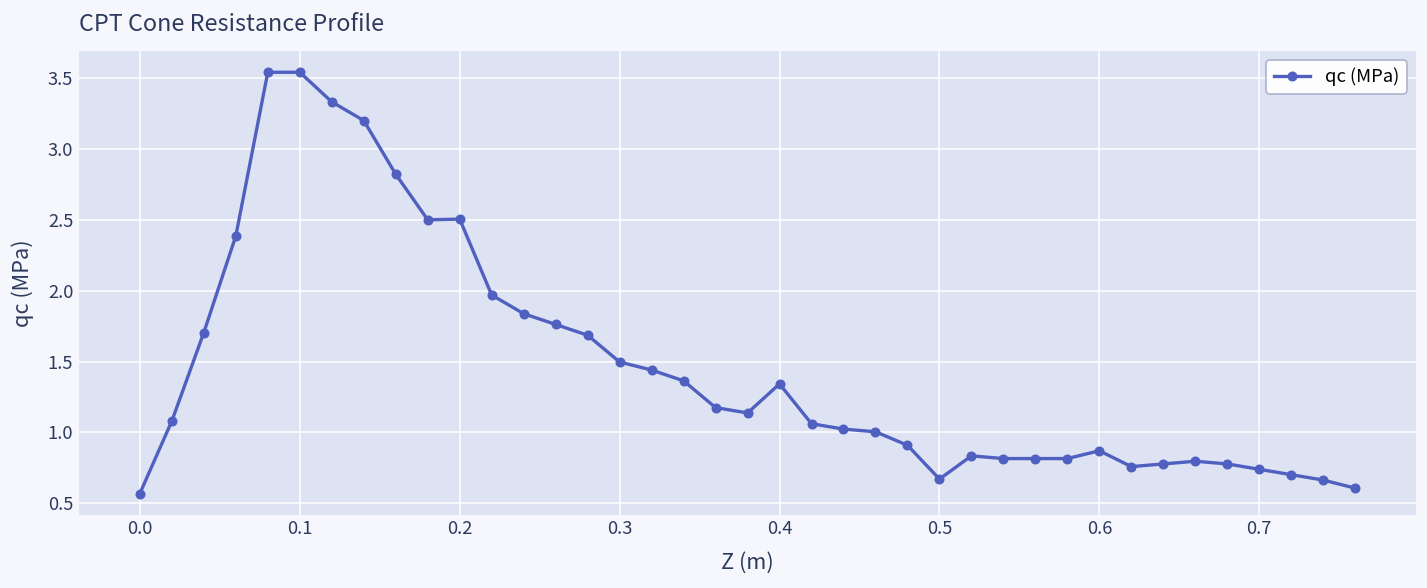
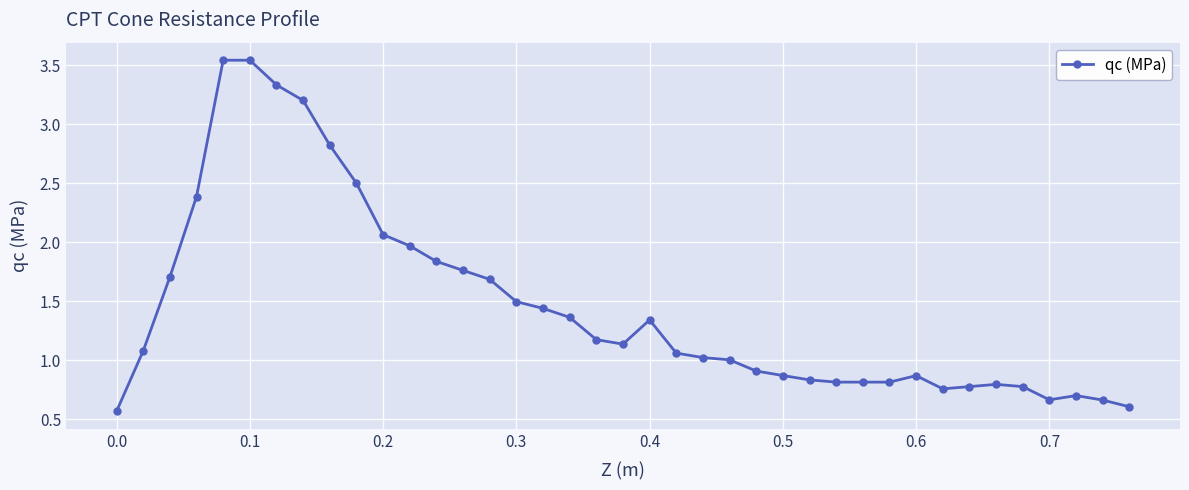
  {
    "0.0": 0.57,
    "0.1": 3.54,
-   "0.2": 2.51,
+   "0.2": 2.07,
    "0.3": 1.50,
    "0.4": 1.34,
-   "0.5": 0.67,
+   "0.5": 0.87,
    "0.6": 0.87,
-   "0.7": 0.74
+   "0.7": 0.67
  }
